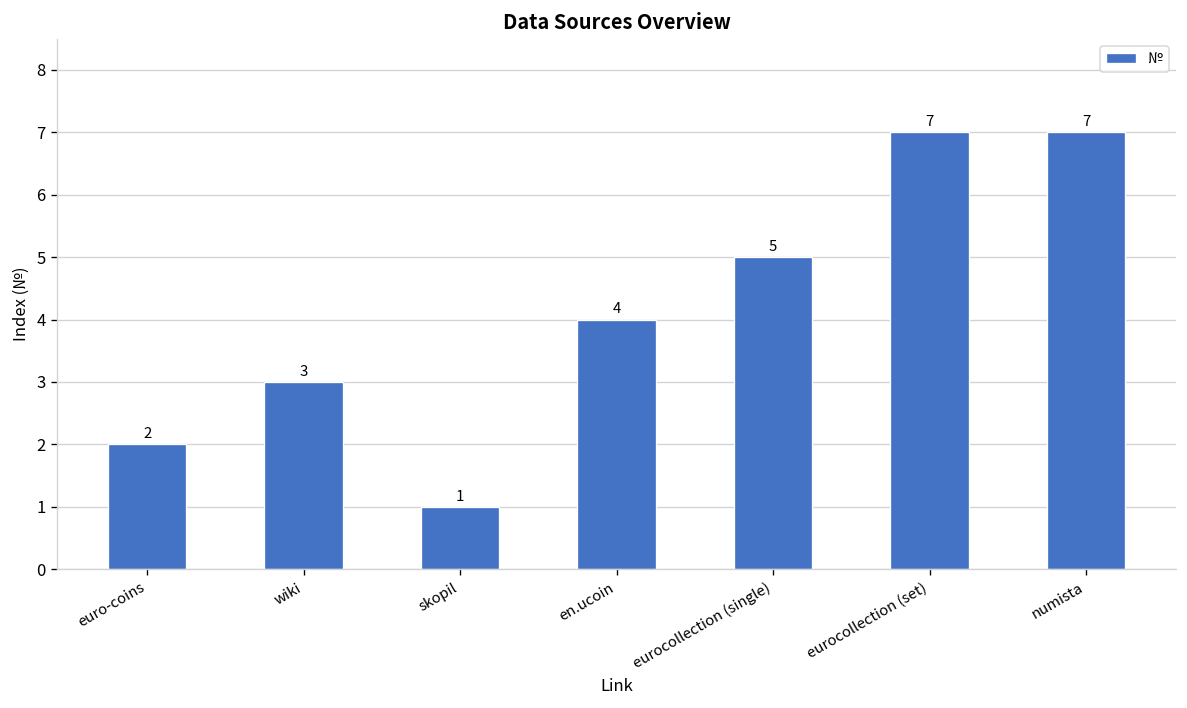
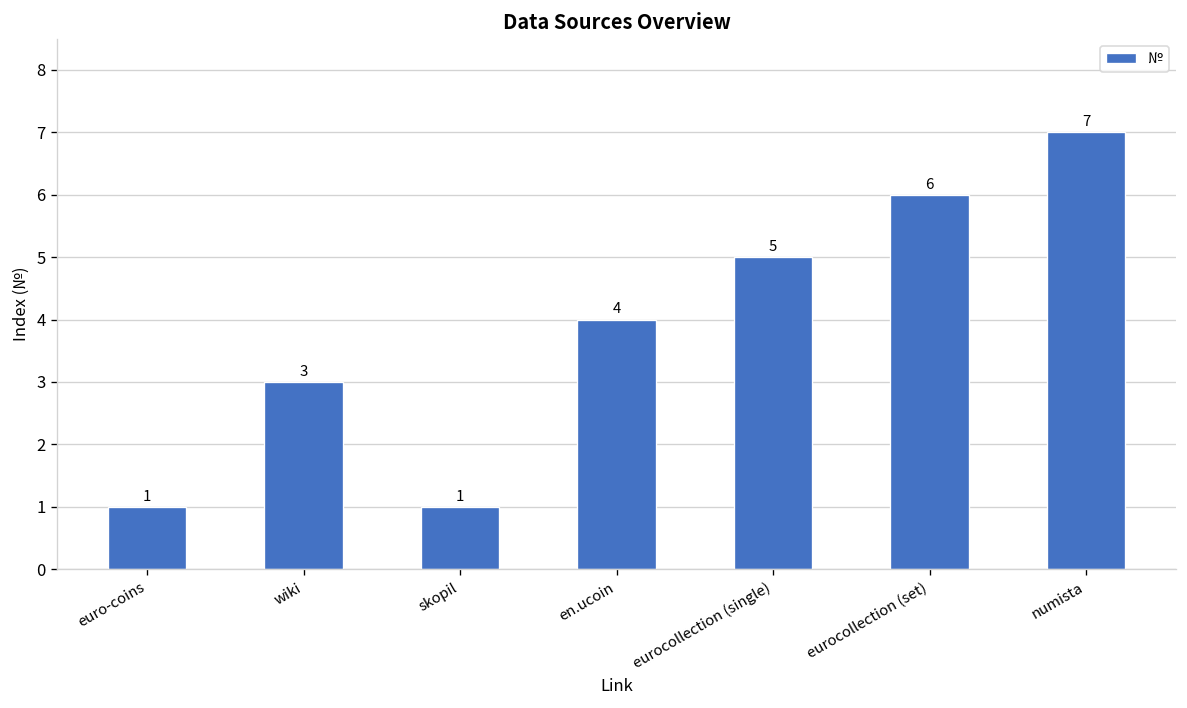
  {
-   "euro-coins": 2,
+   "euro-coins": 1,
    "wiki": 3,
    "skopil": 1,
    "en.ucoin": 4,
    "eurocollection (single)": 5,
-   "eurocollection (set)": 7,
+   "eurocollection (set)": 6,
    "numista": 7
  }
